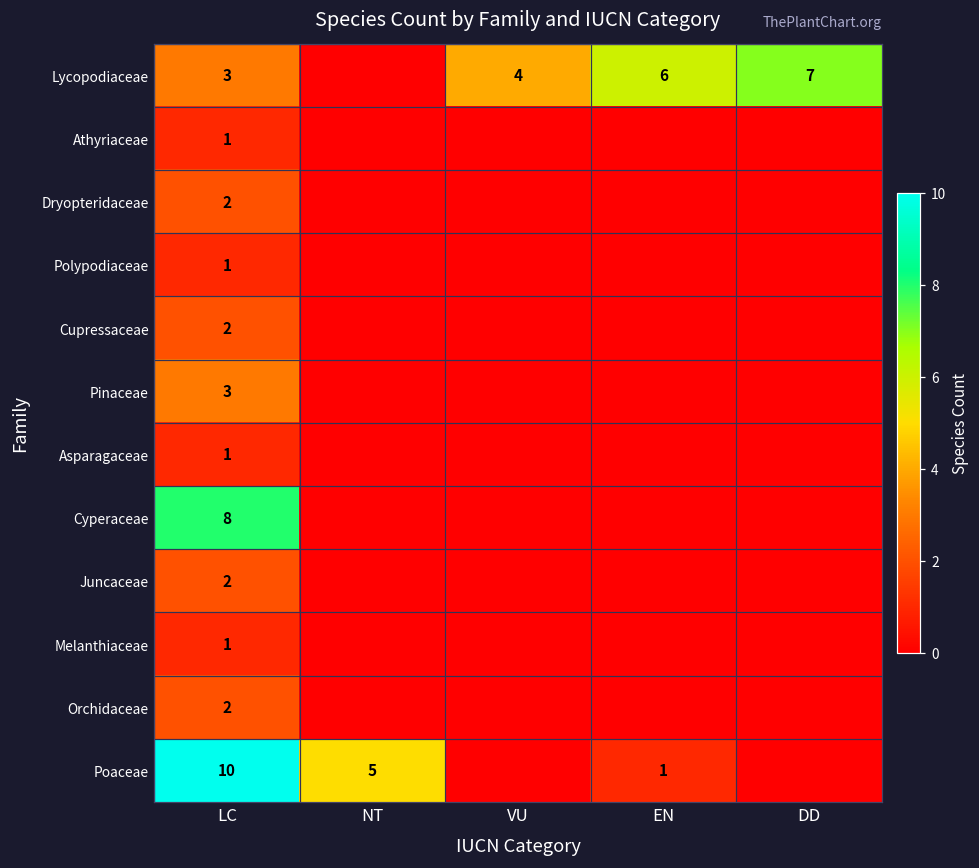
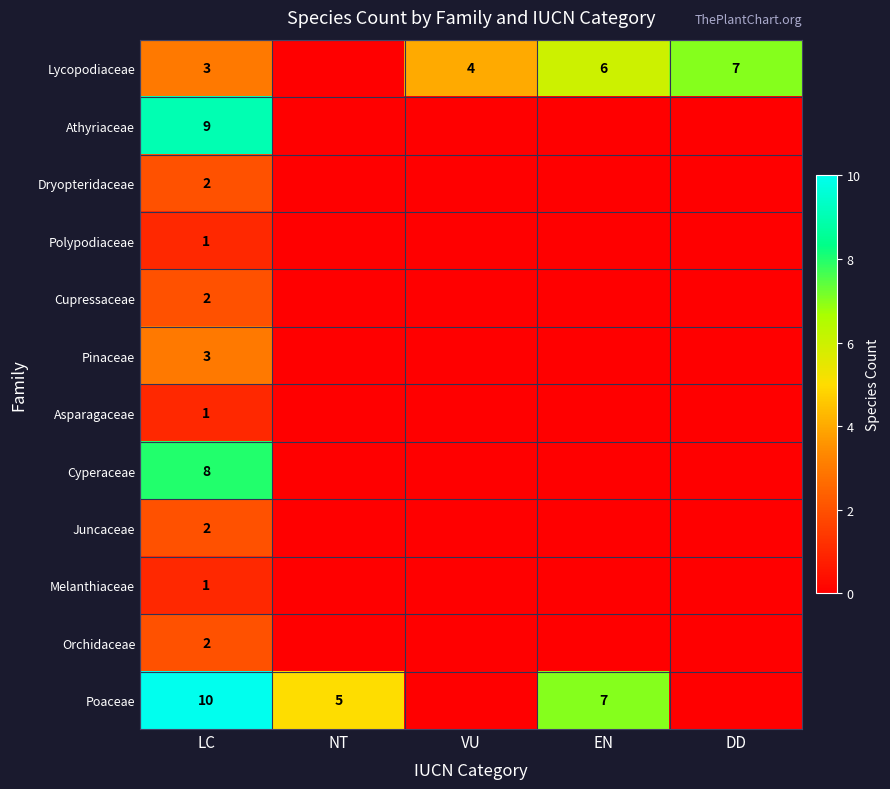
  {
    "Lycopodiaceae": {
      "LC": 3,
      "VU": 4,
      "EN": 6,
      "DD": 7
    },
    "Athyriaceae": {
-     "LC": 1
+     "LC": 9
    },
    "Dryopteridaceae": {
      "LC": 2
    },
    "Polypodiaceae": {
      "LC": 1
    },
    "Cupressaceae": {
      "LC": 2
    },
    "Pinaceae": {
      "LC": 3
    },
    "Asparagaceae": {
      "LC": 1
    },
    "Cyperaceae": {
      "LC": 8
    },
    "Juncaceae": {
      "LC": 2
    },
    "Melanthiaceae": {
      "LC": 1
    },
    "Orchidaceae": {
      "LC": 2
    },
    "Poaceae": {
      "LC": 10,
      "NT": 5,
-     "EN": 1
+     "EN": 7
    }
  }
